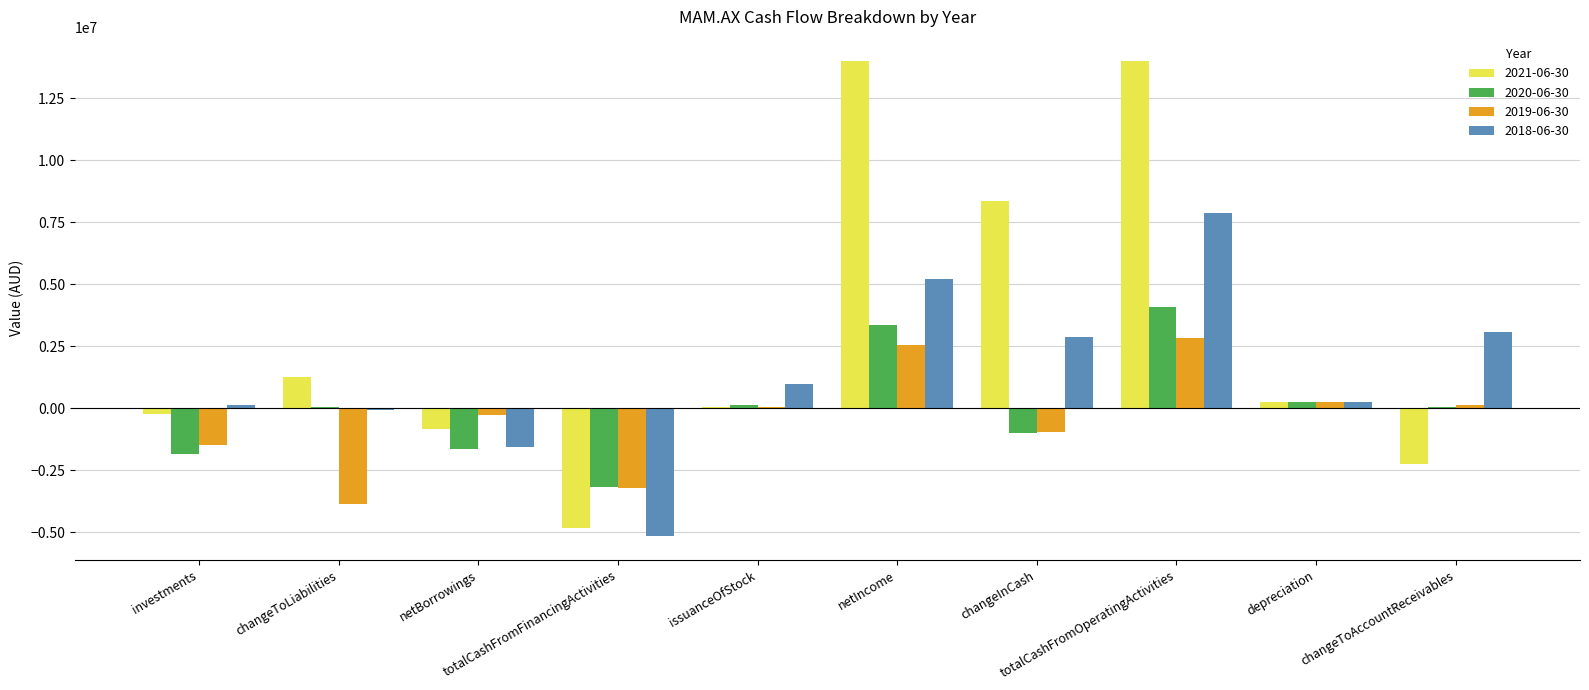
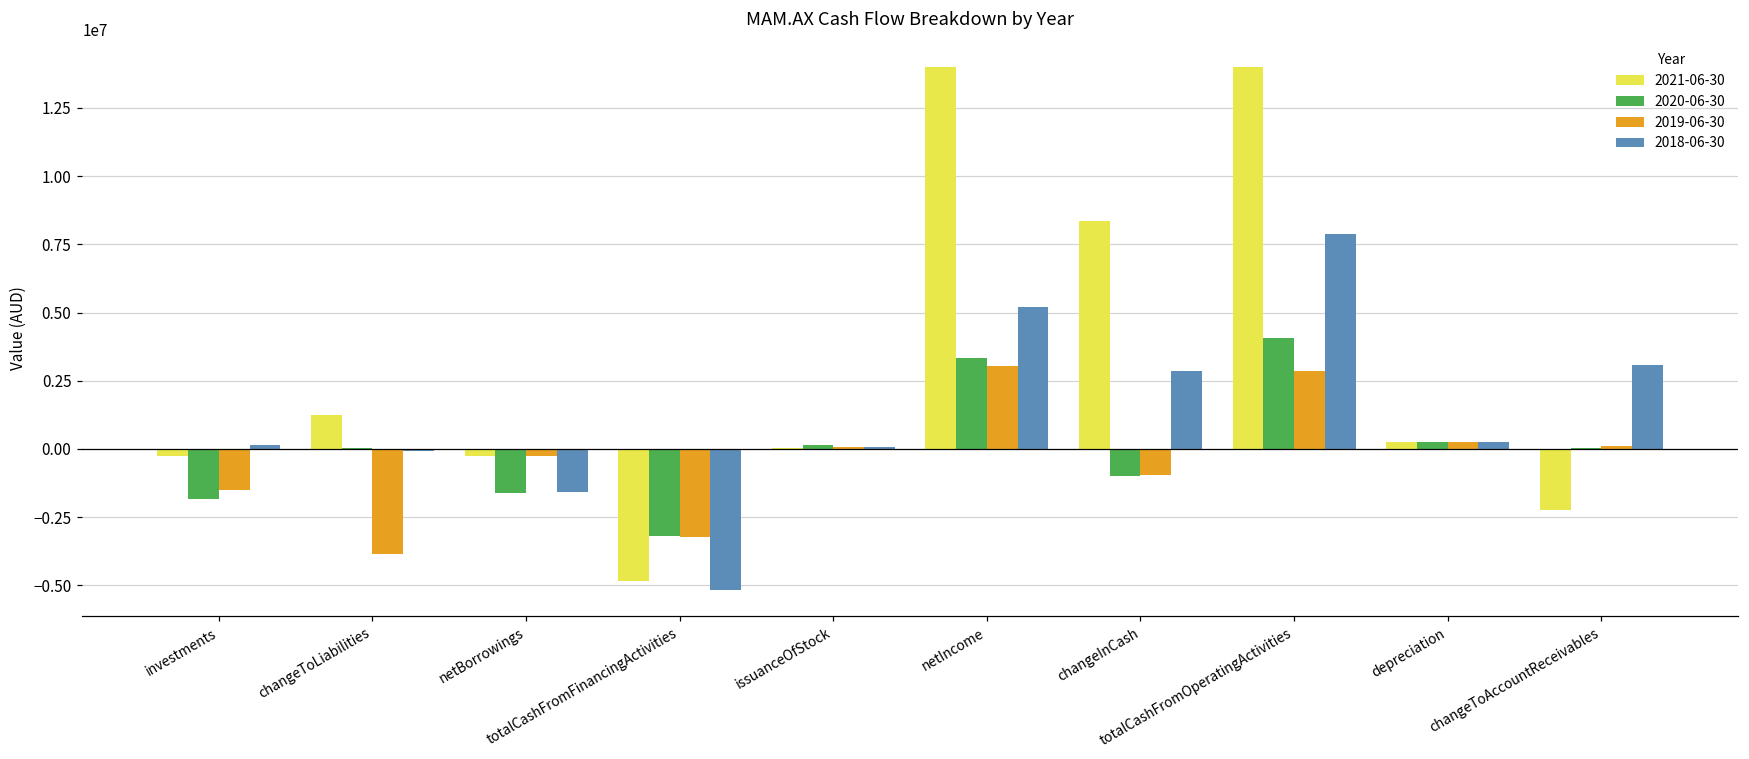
  {
    "2021-06-30": {
      "investments": -200000,
      "changeToLiabilities": 1200000,
-     "netBorrowings": -900000,
+     "netBorrowings": -300000,
      "totalCashFromFinancingActivities": -4800000,
      "netIncome": 14000000,
      "changeInCash": 8400000,
      "totalCashFromOperatingActivities": 14000000,
      "depreciation": 300000,
      "changeToAccountReceivables": -2200000
    },
    "2020-06-30": {
      "investments": -1900000,
      "netBorrowings": -1600000,
      "totalCashFromFinancingActivities": -3200000,
      "issuanceOfStock": 100000,
      "netIncome": 3300000,
      "changeInCash": -1000000,
      "totalCashFromOperatingActivities": 4100000,
      "depreciation": 300000
    },
    "2019-06-30": {
      "investments": -1500000,
      "changeToLiabilities": -3900000,
      "netBorrowings": -300000,
      "totalCashFromFinancingActivities": -3200000,
-     "netIncome": 2500000,
+     "netIncome": 3000000,
      "changeInCash": -1000000,
      "totalCashFromOperatingActivities": 2800000,
      "depreciation": 300000,
      "changeToAccountReceivables": 100000
    },
    "2018-06-30": {
      "investments": 100000,
      "netBorrowings": -1600000,
      "totalCashFromFinancingActivities": -5200000,
-     "issuanceOfStock": 1000000,
+     "issuanceOfStock": 100000,
      "netIncome": 5200000,
      "changeInCash": 2800000,
      "totalCashFromOperatingActivities": 7900000,
      "depreciation": 300000,
      "changeToAccountReceivables": 3100000
    }
  }
